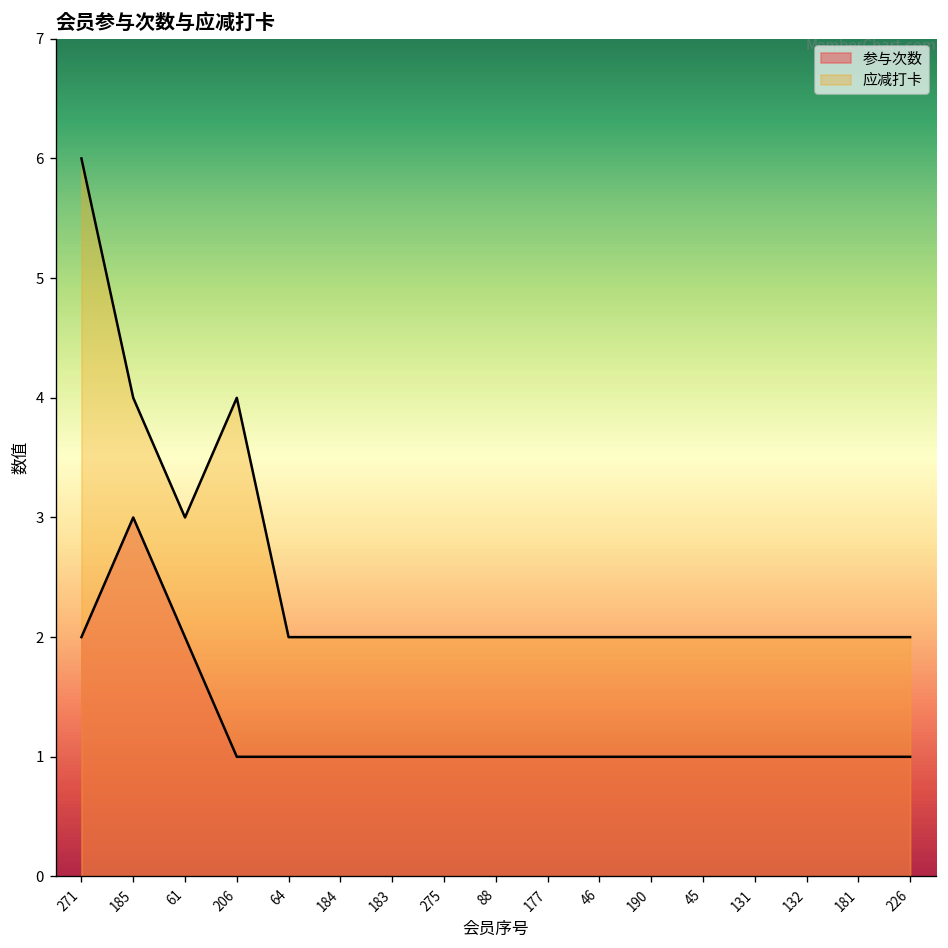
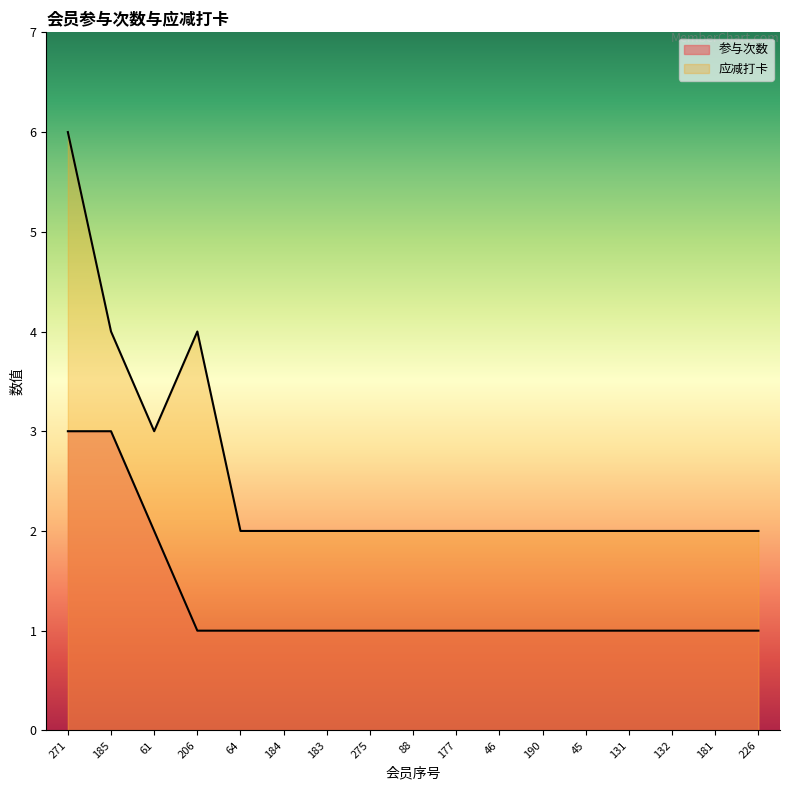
  {
    "参与次数": {
-     "271": 2,
+     "271": 3,
      "185": 3,
      "61": 2,
      "206": 1,
      "64": 1,
      "184": 1,
      "183": 1,
      "275": 1,
      "88": 1,
      "177": 1,
      "46": 1,
      "190": 1,
      "45": 1,
      "131": 1,
      "132": 1,
      "181": 1,
      "226": 1
    },
    "应减打卡": {
      "271": 6,
      "185": 4,
      "61": 3,
      "206": 4,
      "64": 2,
      "184": 2,
      "183": 2,
      "275": 2,
      "88": 2,
      "177": 2,
      "46": 2,
      "190": 2,
      "45": 2,
      "131": 2,
      "132": 2,
      "181": 2,
      "226": 2
    }
  }
